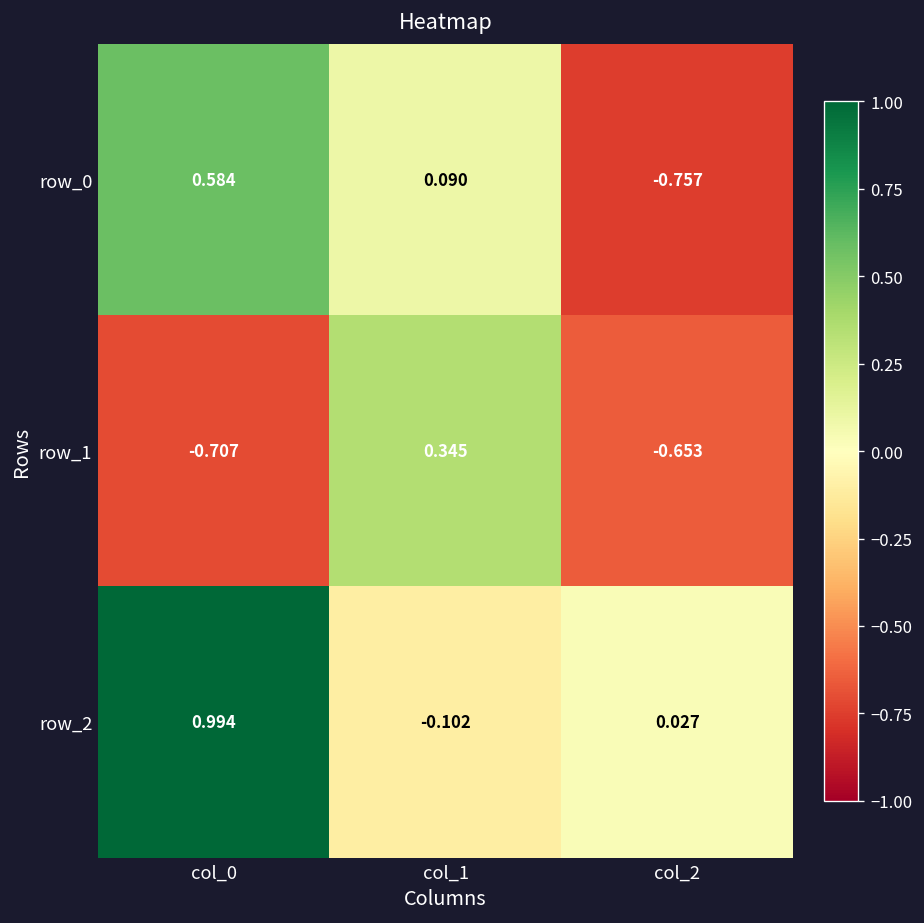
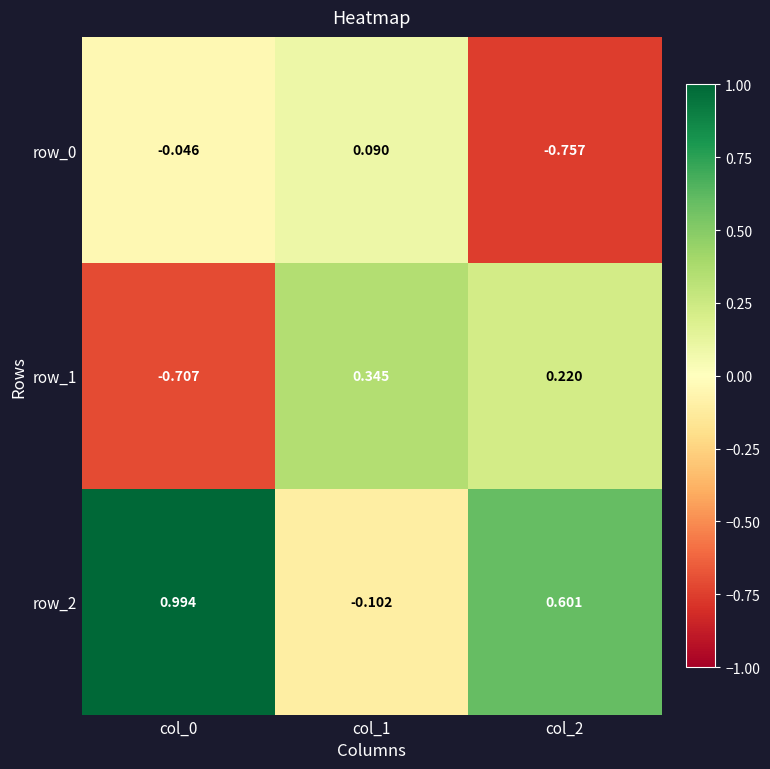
  {
    "row_0": {
-     "col_0": 0.584,
+     "col_0": -0.046,
      "col_1": 0.090,
      "col_2": -0.757
    },
    "row_1": {
      "col_0": -0.707,
      "col_1": 0.345,
-     "col_2": -0.653
+     "col_2": 0.220
    },
    "row_2": {
      "col_0": 0.994,
      "col_1": -0.102,
-     "col_2": 0.027
+     "col_2": 0.601
    }
  }
